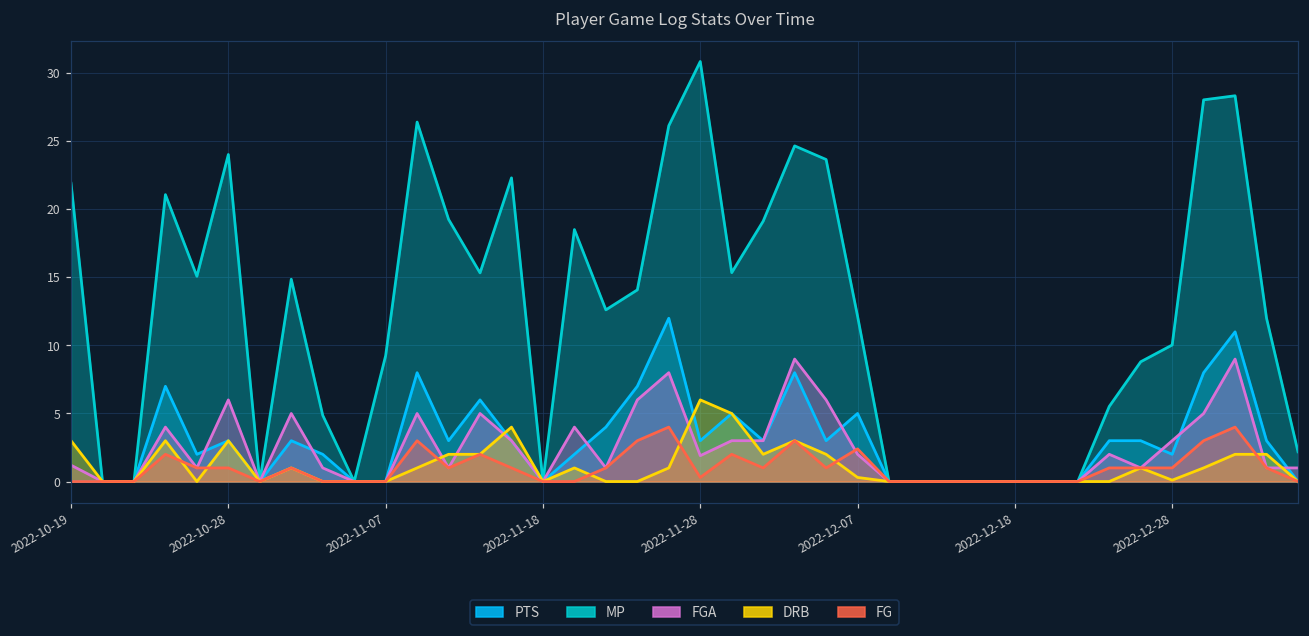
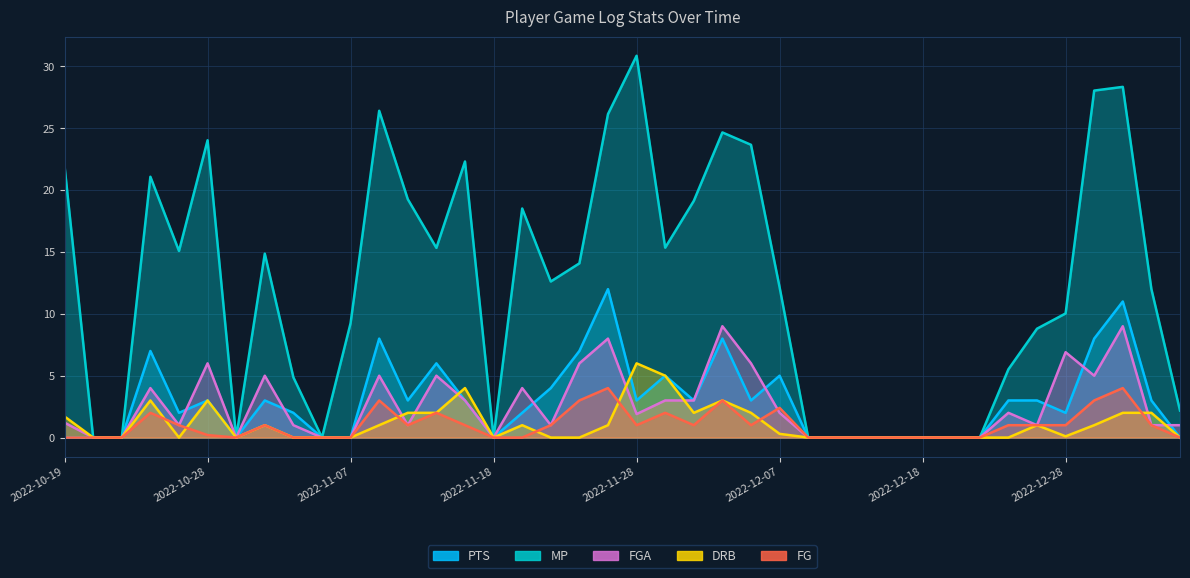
  {
    "FGA": {
      "2022-10-19": 1.2,
      "2022-10-28": 6.0,
      "2022-11-28": 1.9,
      "2022-12-07": 2.0,
-     "2022-12-28": 3.0
+     "2022-12-28": 6.9
    },
    "DRB": {
-     "2022-10-19": 3.0,
+     "2022-10-19": 1.7,
      "2022-11-28": 6.0,
      "2022-12-07": 0.3,
      "2022-12-28": 0.1
    },
    "FG": {
-     "2022-10-28": 1.0,
-     "2022-11-28": 0.3,
+     "2022-10-28": 0.2,
+     "2022-11-28": 1.0,
      "2022-12-07": 2.4,
      "2022-12-28": 1.0
    }
  }
